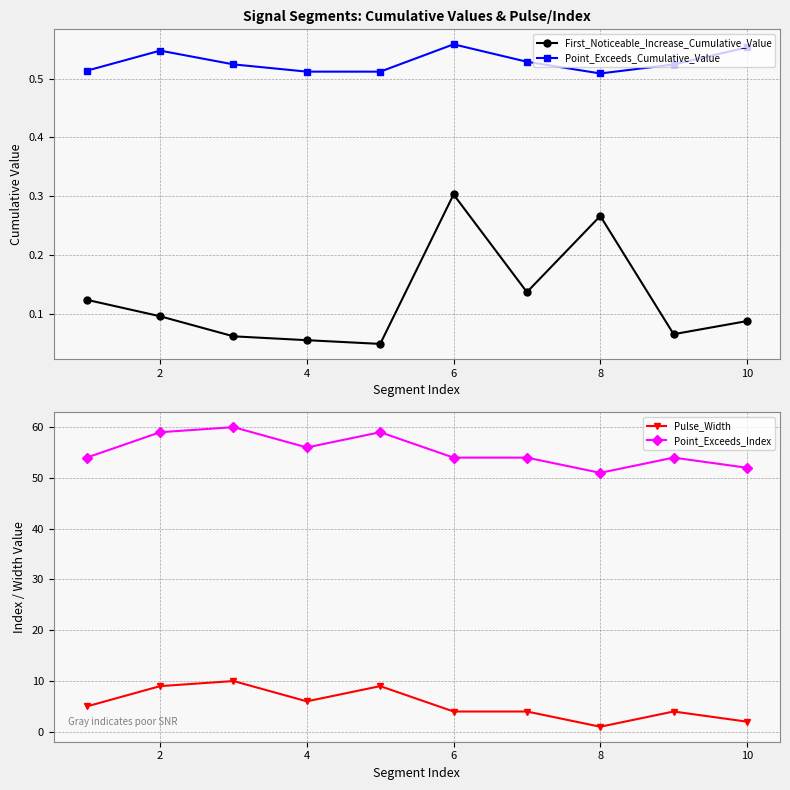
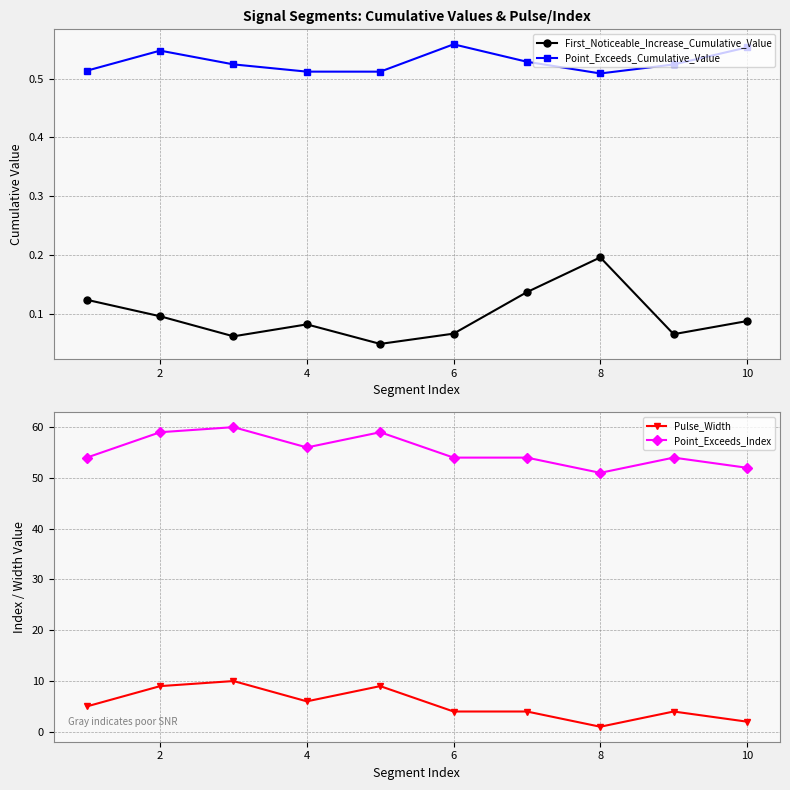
  {
    "Signal Segments: Cumulative Values & Pulse/Index": {
      "First_Noticeable_Increase_Cumulative_Value": {
        "2": 0.10,
-       "4": 0.06,
-       "6": 0.30,
-       "8": 0.27,
+       "4": 0.08,
+       "6": 0.07,
+       "8": 0.20,
        "10": 0.09
      },
      "Point_Exceeds_Cumulative_Value": {
        "2": 0.55,
        "4": 0.51,
        "6": 0.56,
        "8": 0.51
      }
    }
  }
